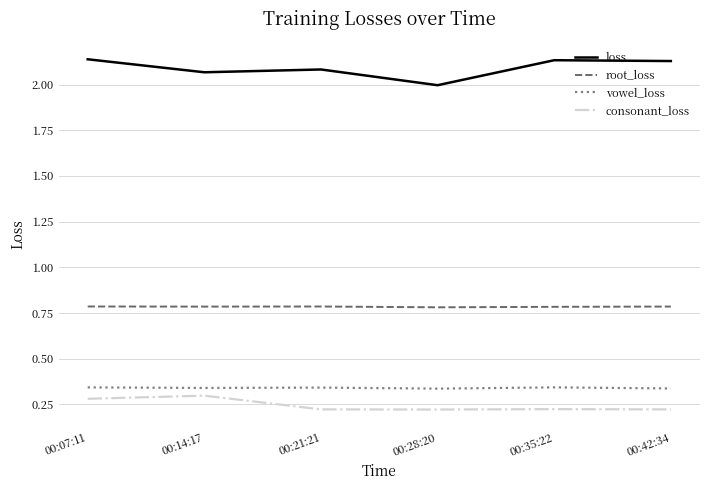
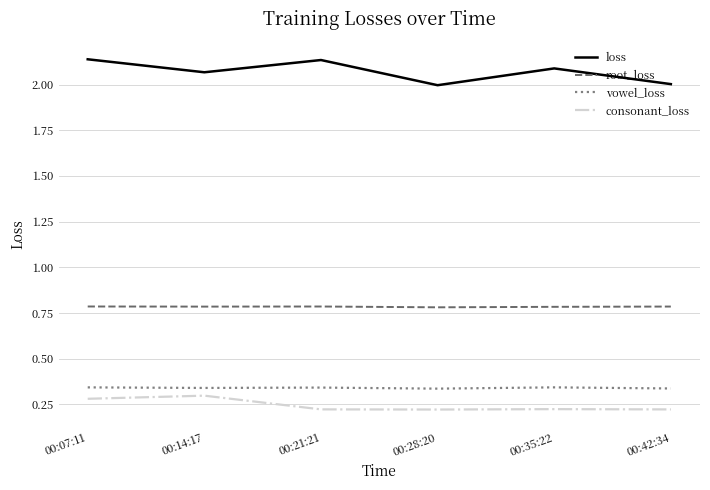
  {
    "loss": {
      "00:07:11": 2.14,
      "00:14:17": 2.07,
-     "00:21:21": 2.08,
+     "00:21:21": 2.13,
      "00:28:20": 2.00,
-     "00:35:22": 2.13,
-     "00:42:34": 2.13
+     "00:35:22": 2.09,
+     "00:42:34": 2.00
    },
    "consonant_loss": {
      "00:07:11": 0.28,
      "00:14:17": 0.30,
      "00:21:21": 0.22,
      "00:28:20": 0.22,
      "00:35:22": 0.22,
      "00:42:34": 0.22
    }
  }
